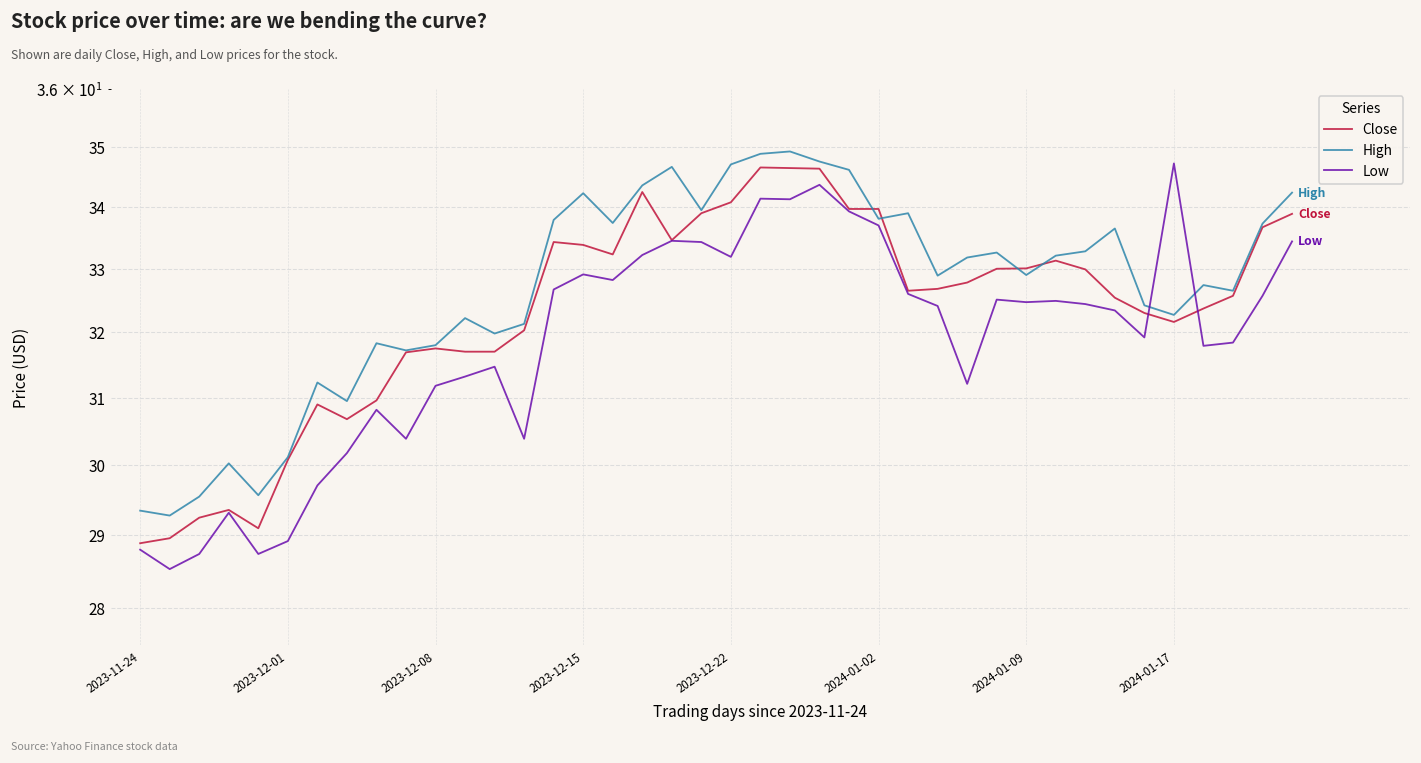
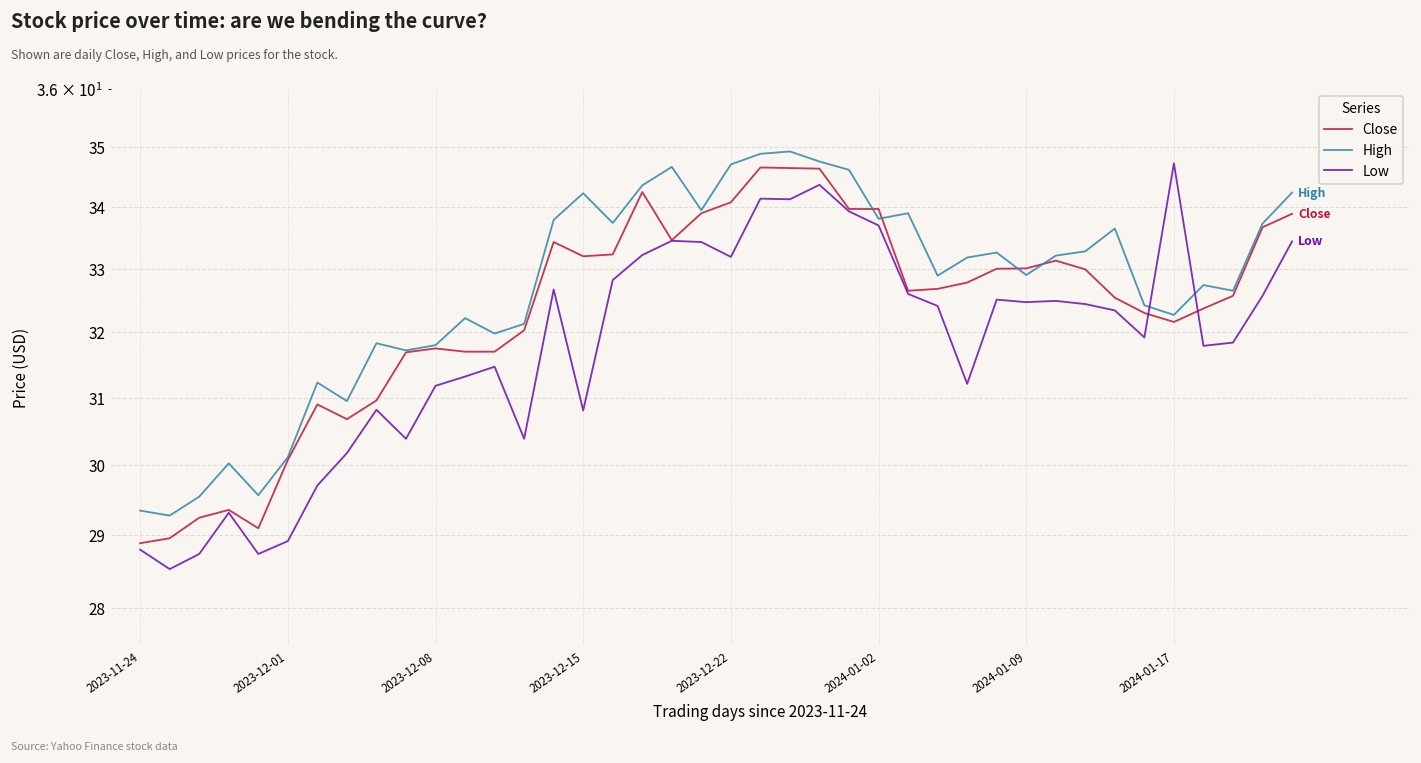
  {
    "Close": {
      "2023-11-24": 28.9,
      "2023-12-08": 31.8,
-     "2023-12-15": 33.4,
+     "2023-12-15": 33.2,
      "2023-12-22": 34.1,
      "2024-01-02": 34.0,
      "2024-01-09": 33.0,
      "2024-01-17": 32.2
    },
    "High": {
      "2023-11-24": 29.4,
      "2023-12-08": 31.8,
      "2023-12-15": 34.2,
      "2023-12-22": 34.7,
      "2024-01-02": 33.8,
      "2024-01-09": 32.9,
      "2024-01-17": 32.3
    },
    "Low": {
      "2023-11-24": 28.8,
      "2023-12-01": 28.9,
      "2023-12-08": 31.2,
-     "2023-12-15": 32.9,
+     "2023-12-15": 30.8,
      "2023-12-22": 33.2,
      "2024-01-02": 33.7,
      "2024-01-09": 32.5,
      "2024-01-17": 34.7
    }
  }
